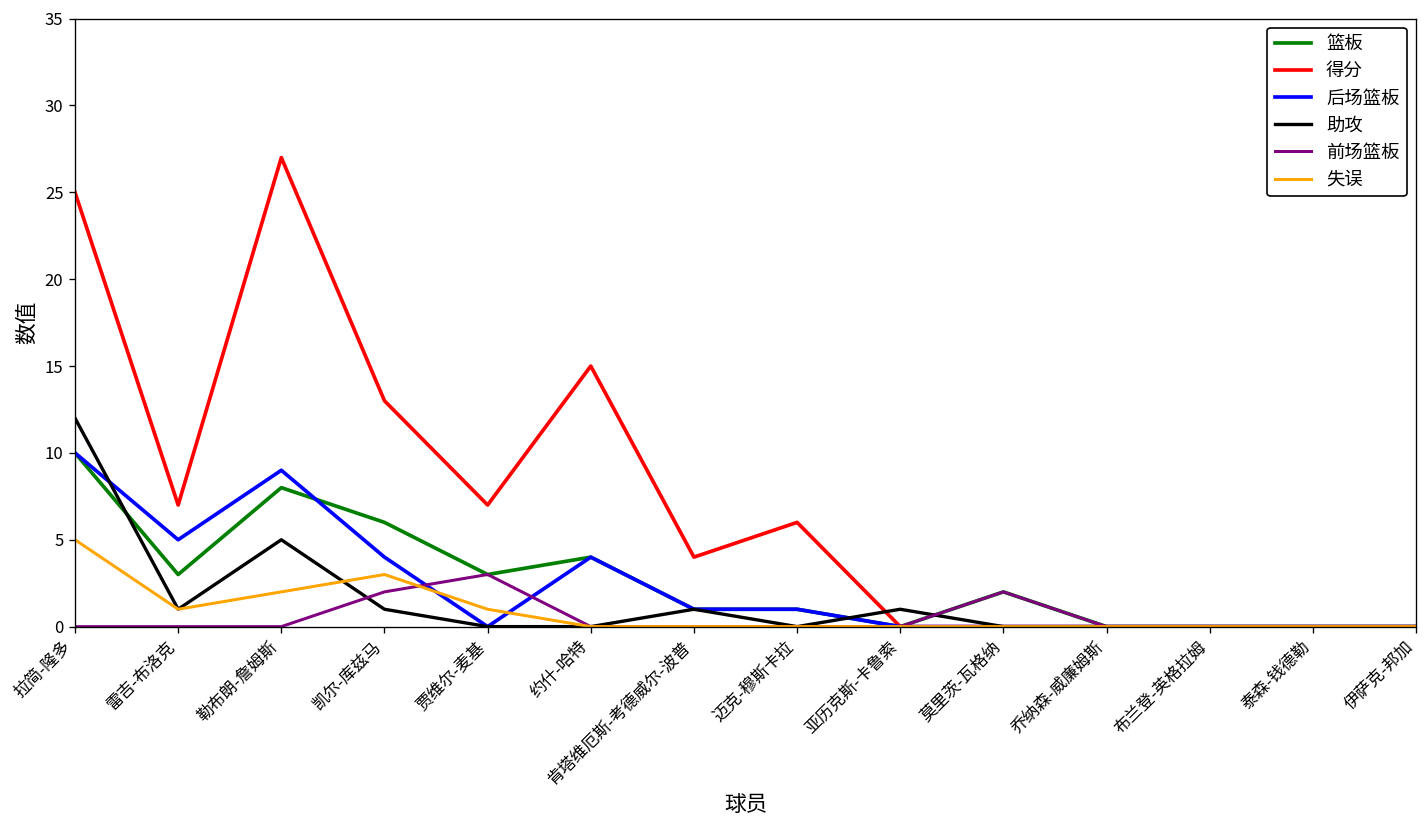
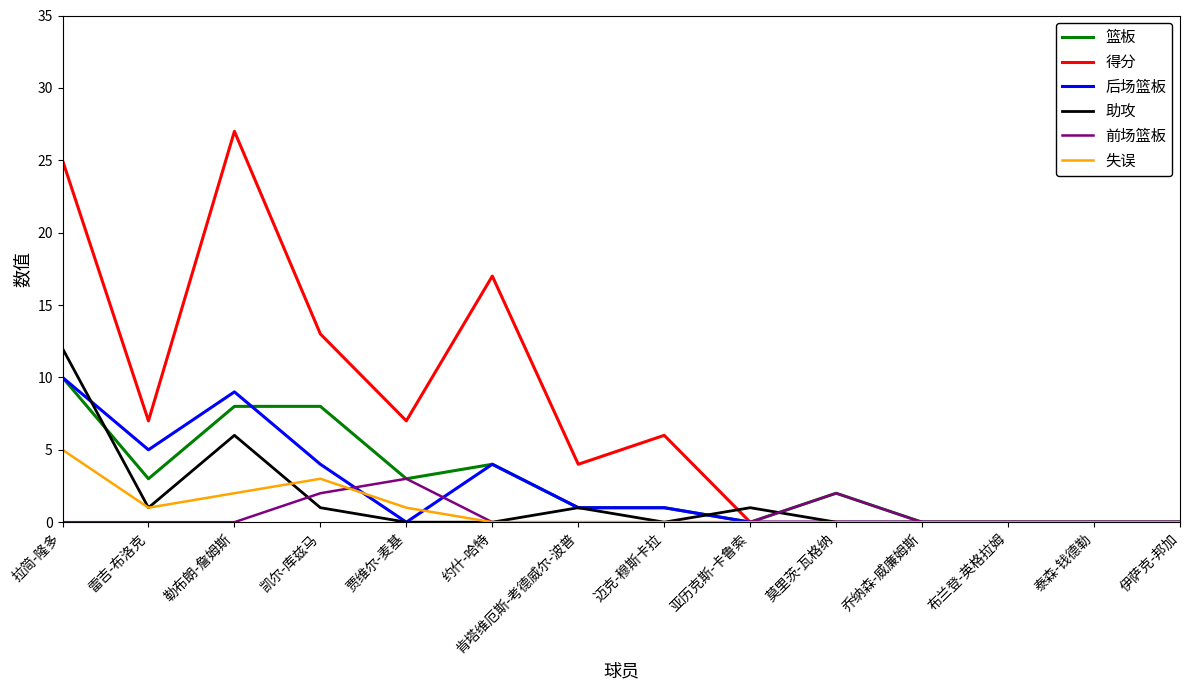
  {
    "篮板": {
      "雷吉-布洛克": 3,
      "勒布朗-詹姆斯": 8,
-     "凯尔-库兹马": 6
+     "凯尔-库兹马": 8
    },
    "得分": {
      "拉简-隆多": 25,
      "雷吉-布洛克": 7,
      "勒布朗-詹姆斯": 27,
      "凯尔-库兹马": 13,
      "贾维尔-麦基": 7,
-     "约什-哈特": 15,
+     "约什-哈特": 17,
      "肯塔维厄斯-考德威尔-波普": 4,
      "迈克-穆斯卡拉": 6
    },
    "后场篮板": {
      "雷吉-布洛克": 5,
      "勒布朗-詹姆斯": 9,
      "凯尔-库兹马": 4
    },
    "助攻": {
      "拉简-隆多": 12,
-     "勒布朗-詹姆斯": 5,
+     "勒布朗-詹姆斯": 6,
      "凯尔-库兹马": 1,
      "亚历克斯-卡鲁索": 1
    },
    "前场篮板": {
      "拉简-隆多": 0,
      "雷吉-布洛克": 0,
      "勒布朗-詹姆斯": 0,
      "凯尔-库兹马": 2
    },
    "失误": {
      "拉简-隆多": 5,
      "勒布朗-詹姆斯": 2,
      "凯尔-库兹马": 3,
      "贾维尔-麦基": 1
    }
  }
